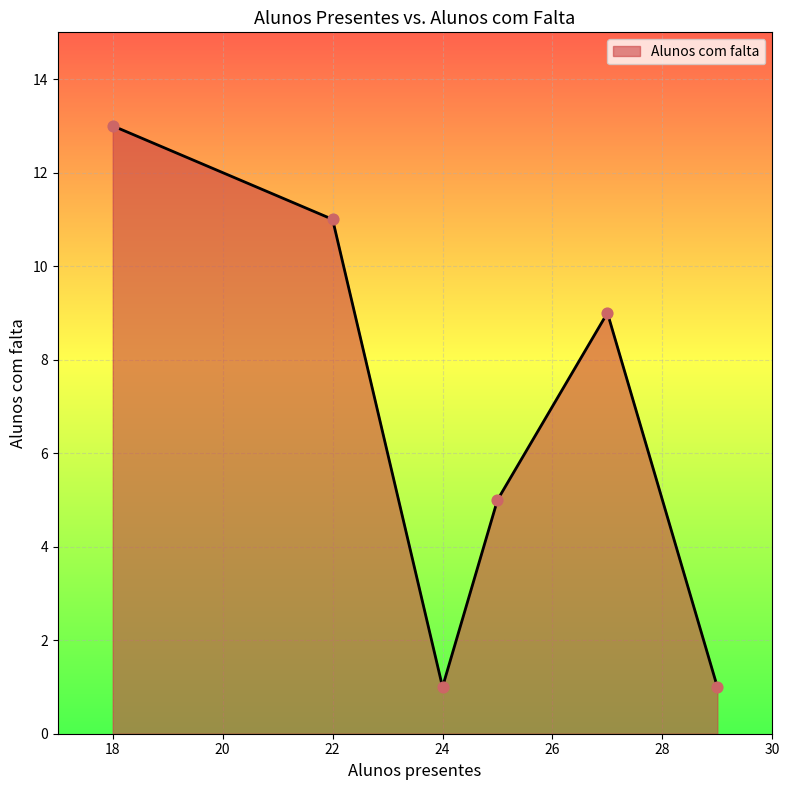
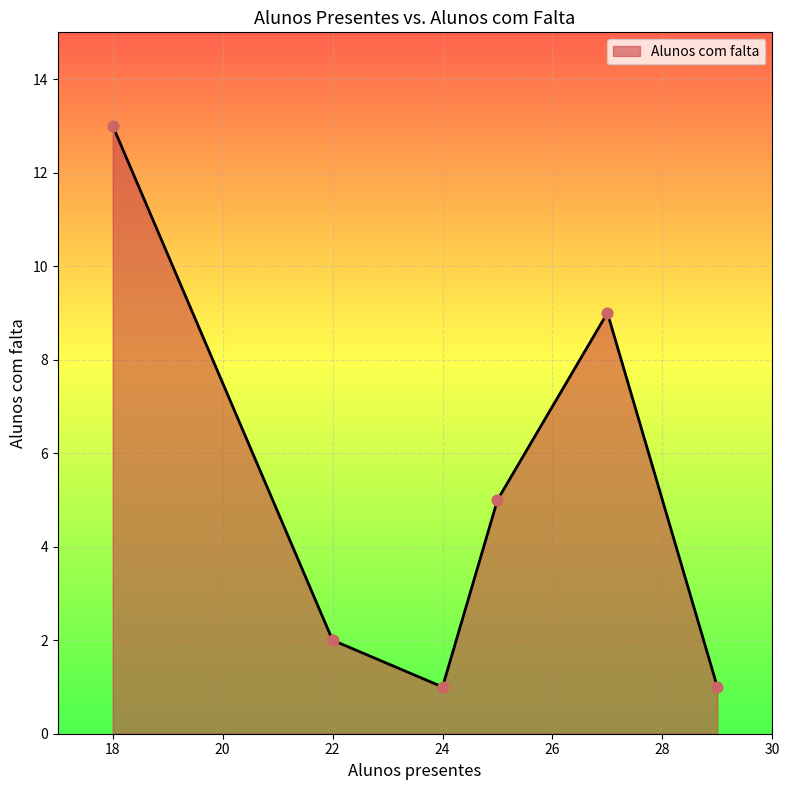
  {
    "18": 13,
-   "22": 11,
+   "22": 2,
    "24": 1
  }
